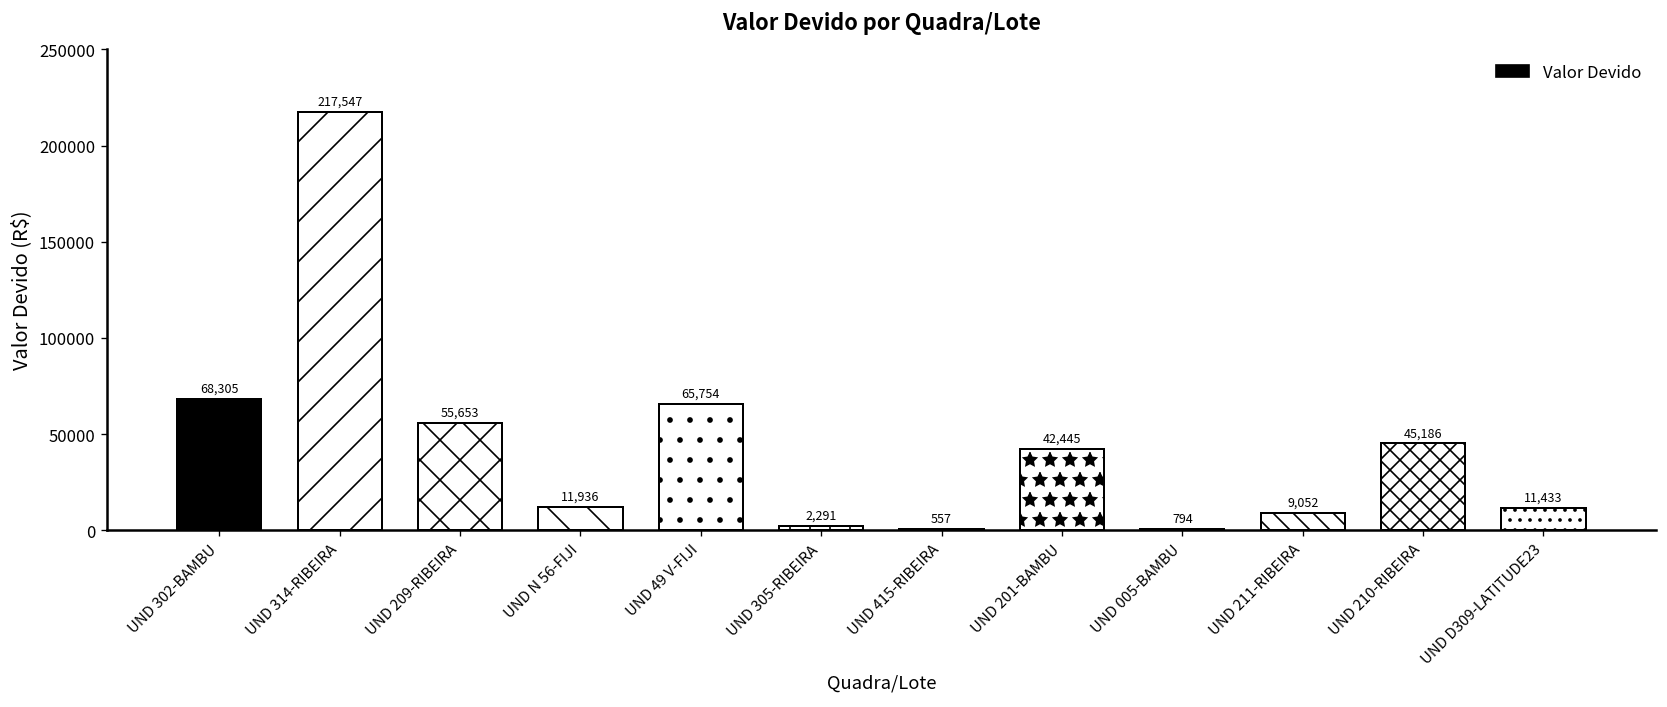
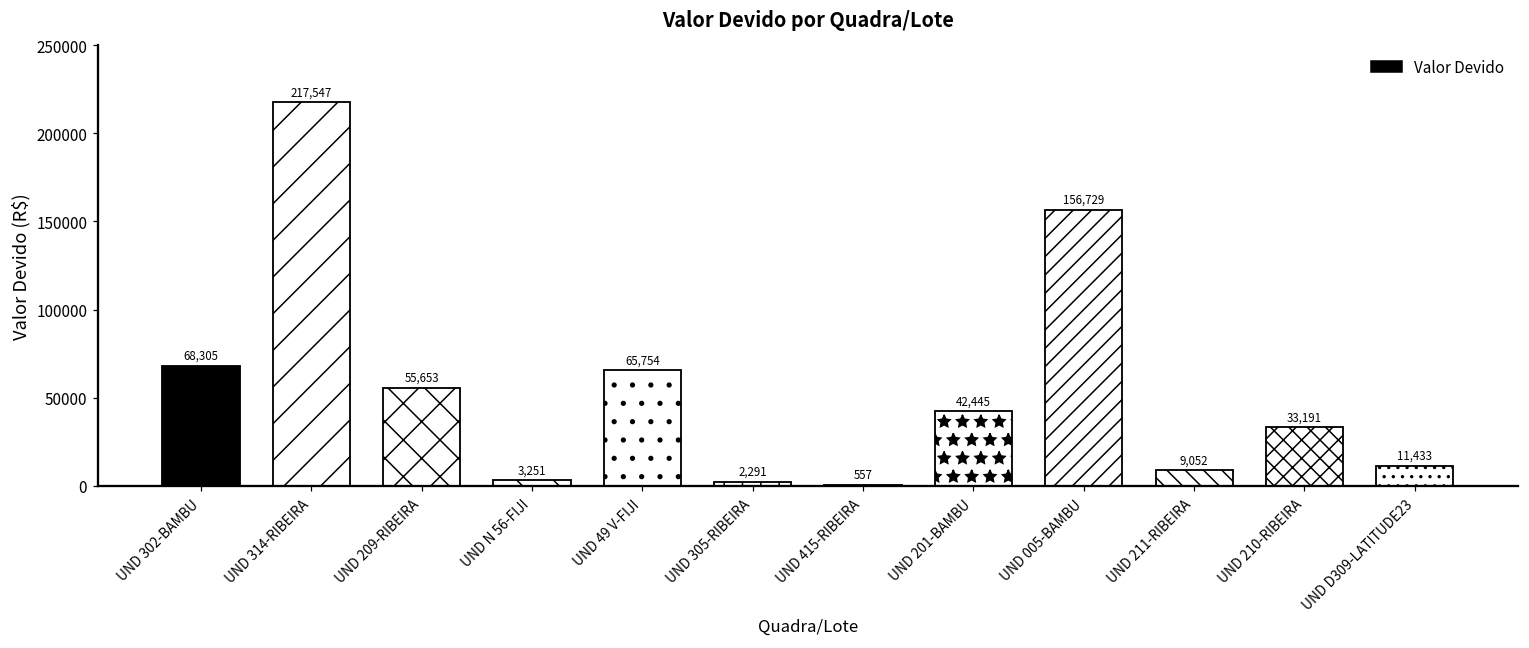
  {
    "UND 302-BAMBU": "68,305",
    "UND 314-RIBEIRA": "217,547",
    "UND 209-RIBEIRA": "55,653",
-   "UND N 56-FIJI": "11,936",
+   "UND N 56-FIJI": "3,251",
    "UND 49 V-FIJI": "65,754",
    "UND 305-RIBEIRA": "2,291",
    "UND 415-RIBEIRA": "557",
    "UND 201-BAMBU": "42,445",
-   "UND 005-BAMBU": "794",
+   "UND 005-BAMBU": "156,729",
    "UND 211-RIBEIRA": "9,052",
-   "UND 210-RIBEIRA": "45,186",
+   "UND 210-RIBEIRA": "33,191",
    "UND D309-LATITUDE23": "11,433"
  }
